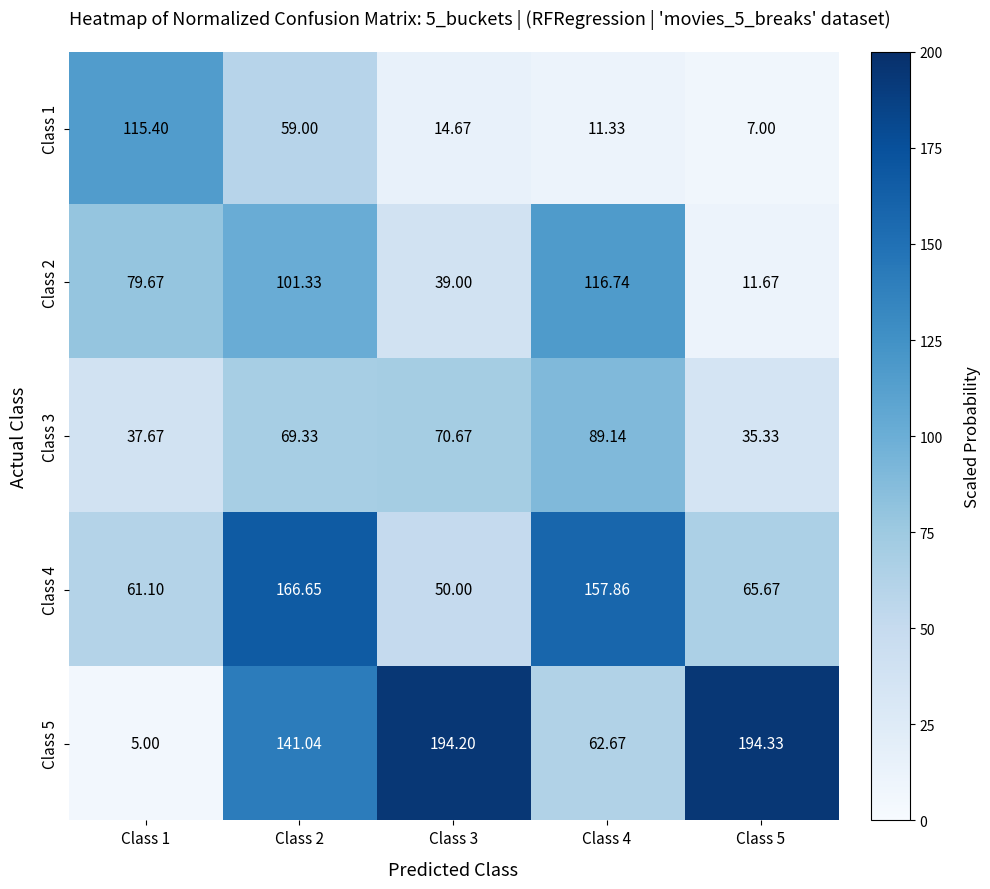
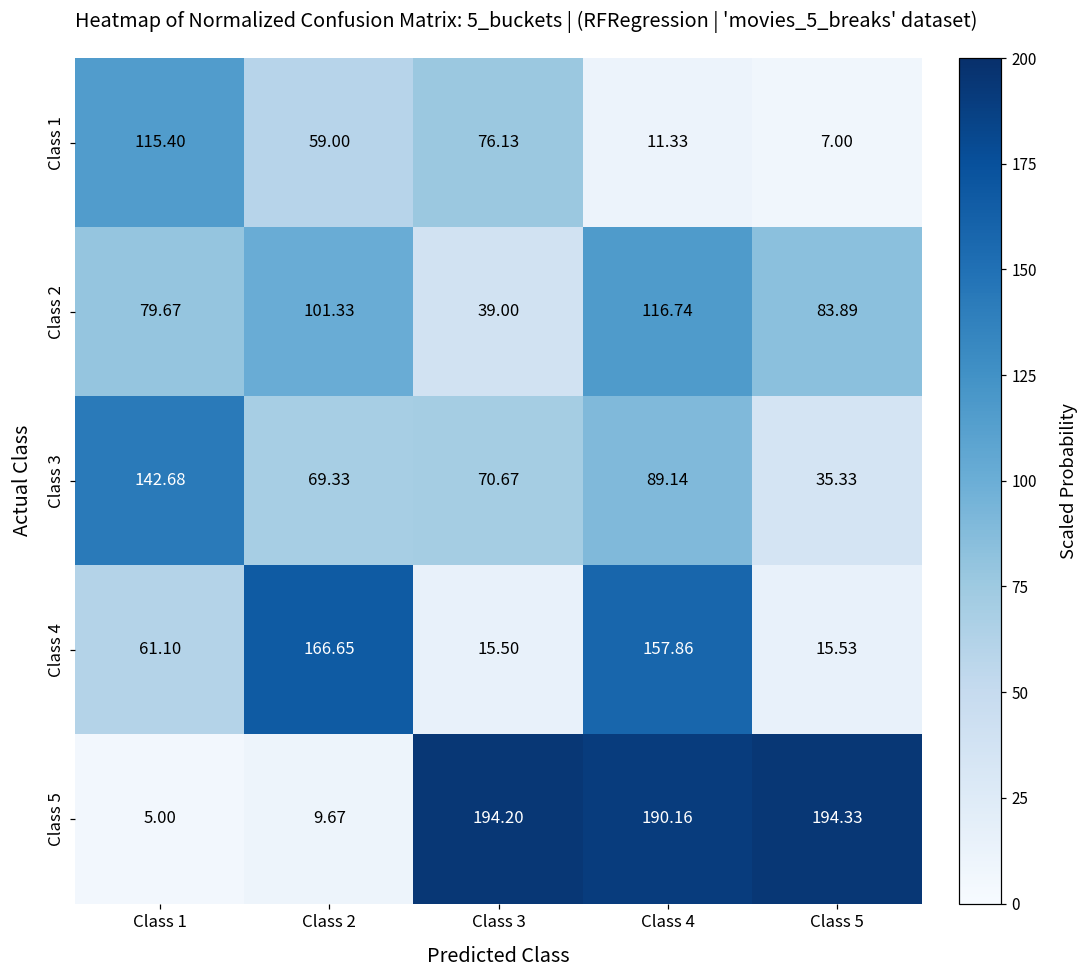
  {
    "Class 1": {
      "Class 1": 115.40,
      "Class 2": 59.00,
-     "Class 3": 14.67,
+     "Class 3": 76.13,
      "Class 4": 11.33,
      "Class 5": 7.00
    },
    "Class 2": {
      "Class 1": 79.67,
      "Class 2": 101.33,
      "Class 3": 39.00,
      "Class 4": 116.74,
-     "Class 5": 11.67
+     "Class 5": 83.89
    },
    "Class 3": {
-     "Class 1": 37.67,
+     "Class 1": 142.68,
      "Class 2": 69.33,
      "Class 3": 70.67,
      "Class 4": 89.14,
      "Class 5": 35.33
    },
    "Class 4": {
      "Class 1": 61.10,
      "Class 2": 166.65,
-     "Class 3": 50.00,
+     "Class 3": 15.50,
      "Class 4": 157.86,
-     "Class 5": 65.67
+     "Class 5": 15.53
    },
    "Class 5": {
      "Class 1": 5.00,
-     "Class 2": 141.04,
+     "Class 2": 9.67,
      "Class 3": 194.20,
-     "Class 4": 62.67,
+     "Class 4": 190.16,
      "Class 5": 194.33
    }
  }
